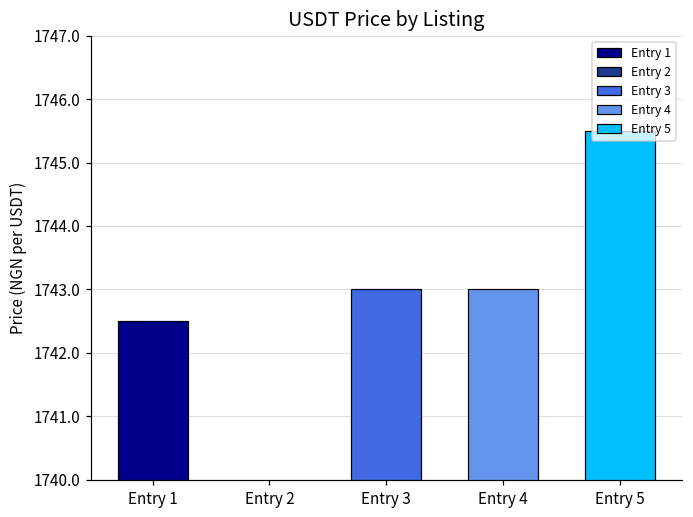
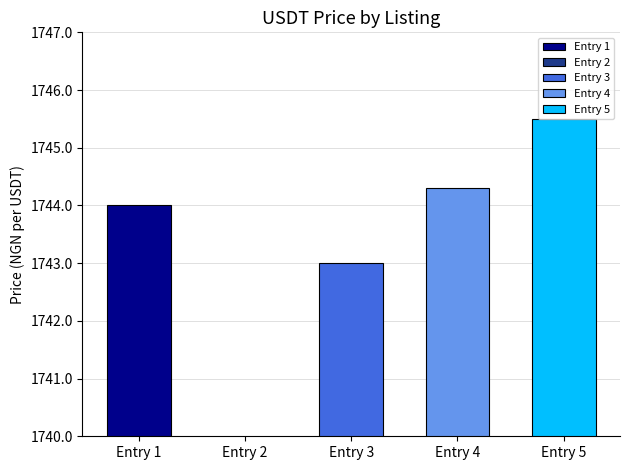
  {
-   "Entry 1": 1742.5,
+   "Entry 1": 1744.0,
    "Entry 3": 1743.0,
-   "Entry 4": 1743.0
+   "Entry 4": 1744.3
  }
